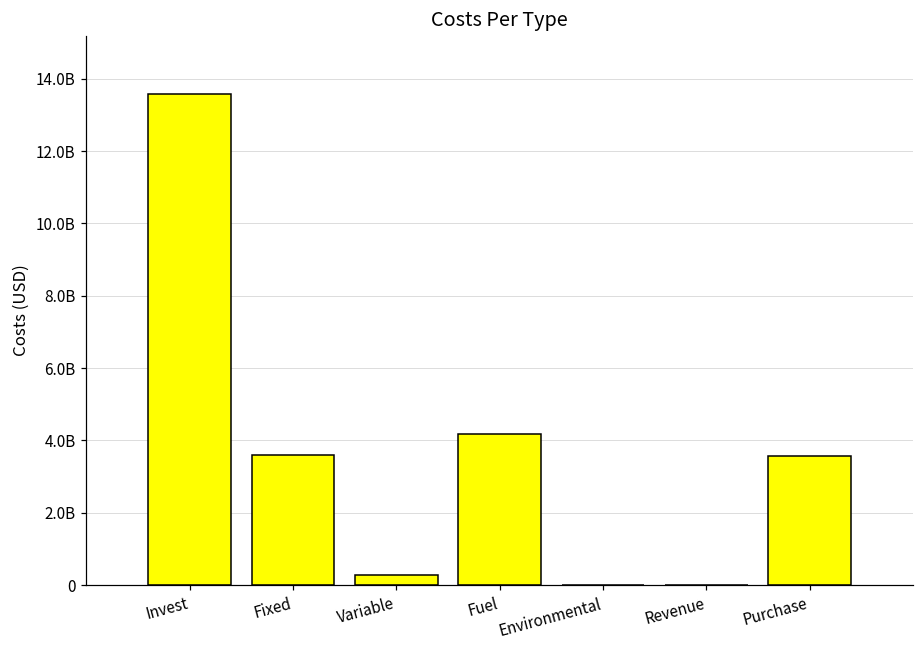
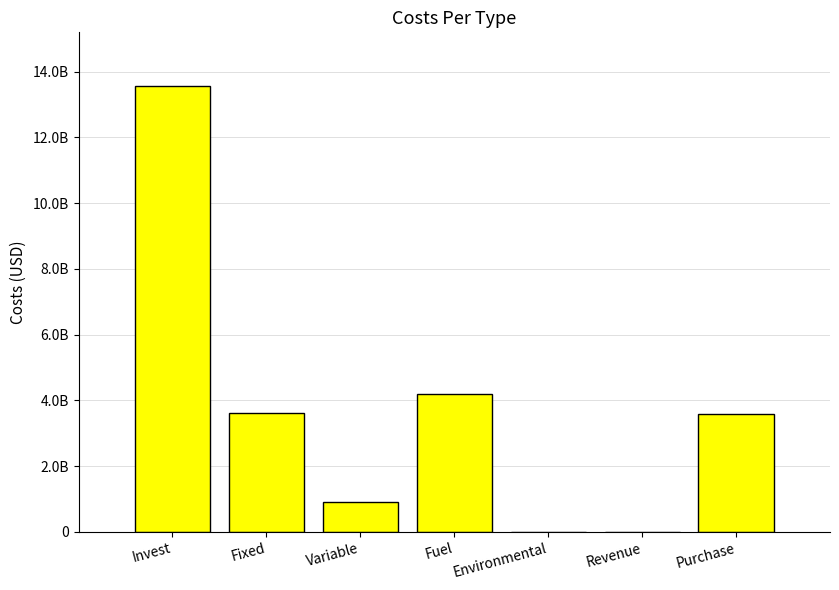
  {
    "Invest": 13600000000,
    "Fixed": 3600000000,
-   "Variable": 300000000,
+   "Variable": 900000000,
    "Fuel": 4200000000,
    "Environmental": 0,
    "Revenue": 0,
    "Purchase": 3600000000
  }
